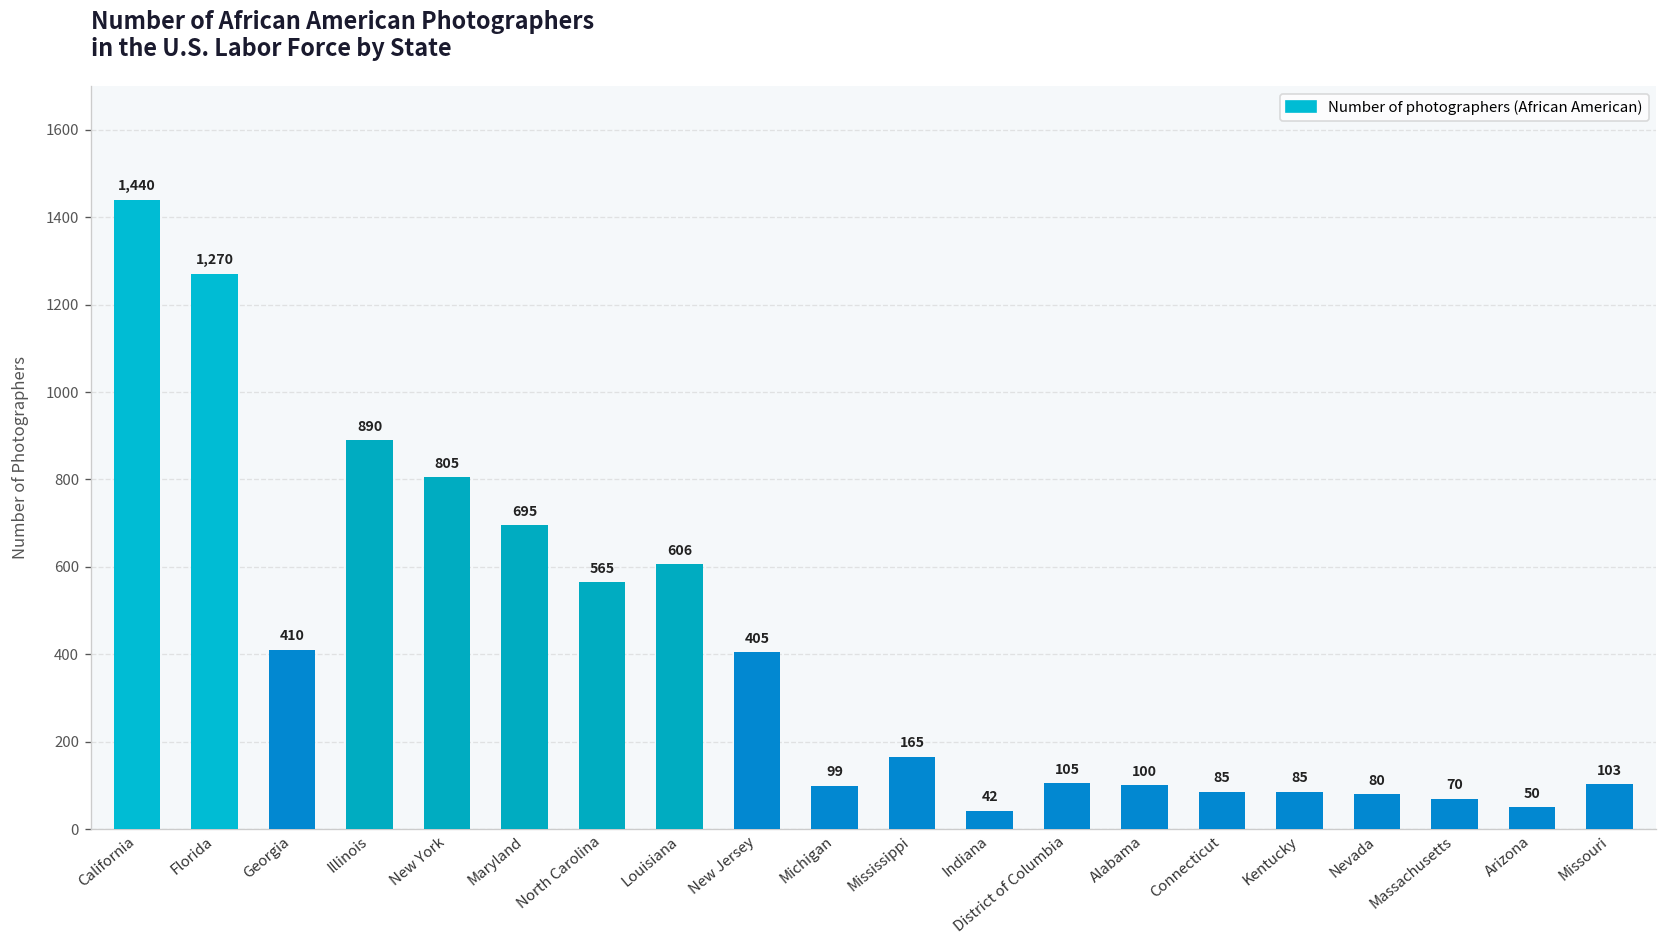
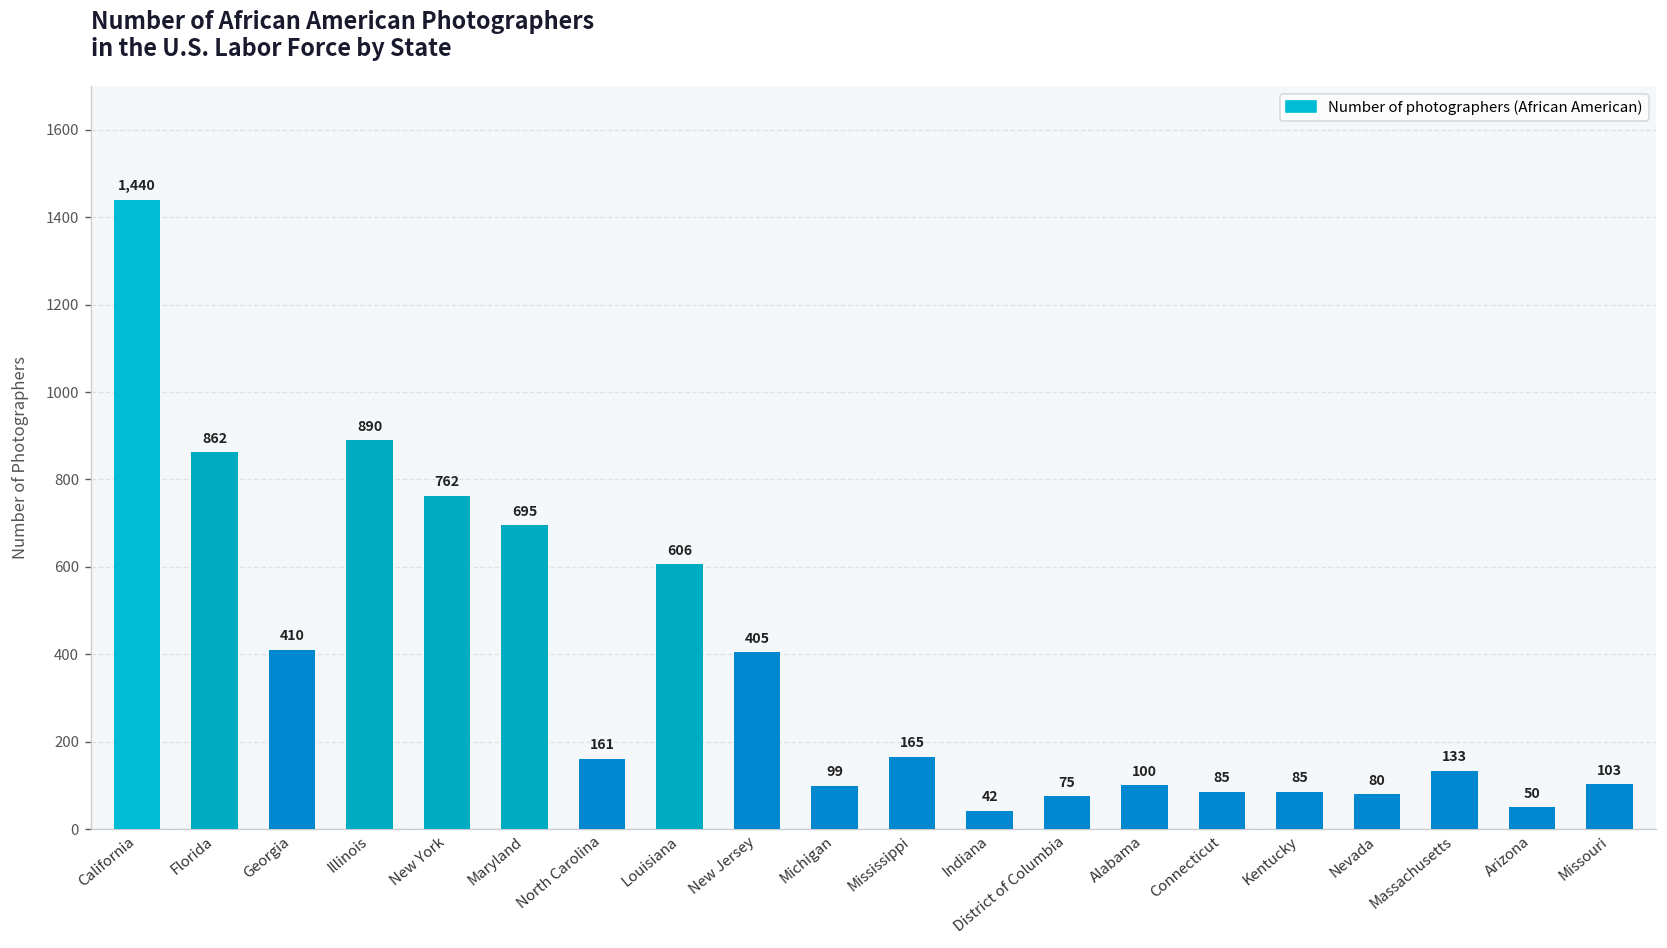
  {
    "California": "1,440",
-   "Florida": "1,270",
+   "Florida": "862",
    "Georgia": "410",
    "Illinois": "890",
-   "New York": "805",
+   "New York": "762",
    "Maryland": "695",
-   "North Carolina": "565",
+   "North Carolina": "161",
    "Louisiana": "606",
    "New Jersey": "405",
    "Michigan": "99",
    "Mississippi": "165",
    "Indiana": "42",
-   "District of Columbia": "105",
+   "District of Columbia": "75",
    "Alabama": "100",
    "Connecticut": "85",
    "Kentucky": "85",
    "Nevada": "80",
-   "Massachusetts": "70",
+   "Massachusetts": "133",
    "Arizona": "50",
    "Missouri": "103"
  }
